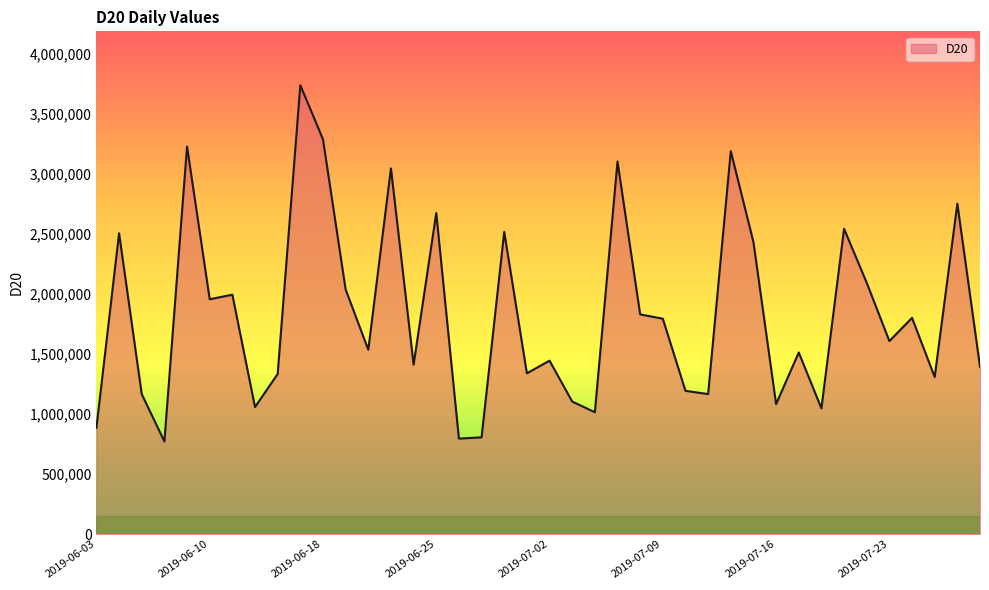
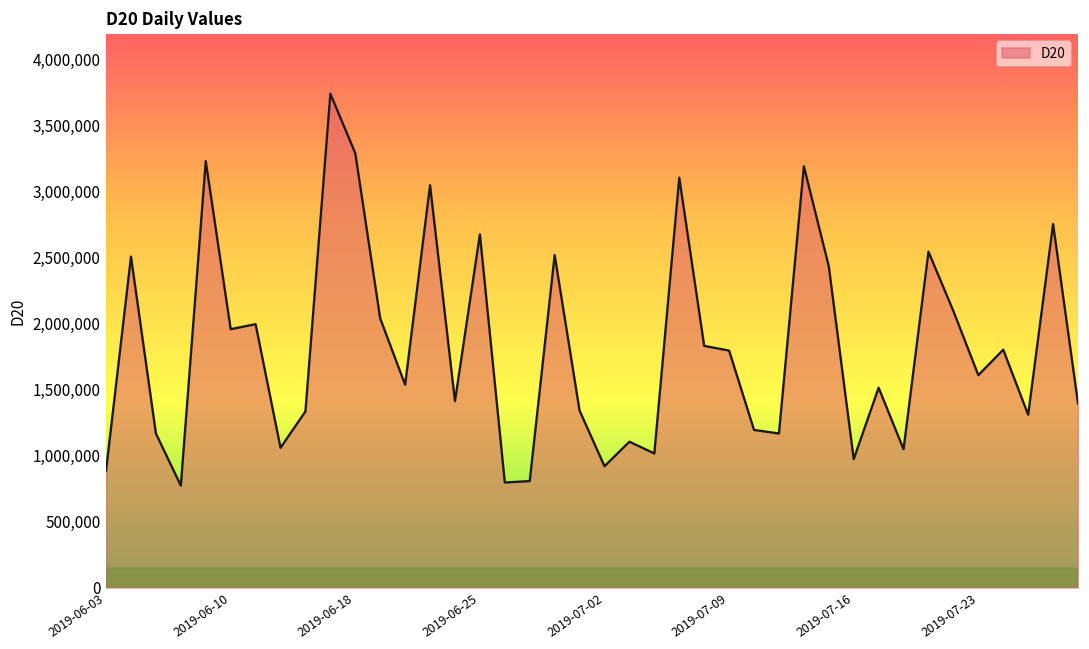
  {
    "2019-06-03": "890,000",
    "2019-06-10": "1,960,000",
    "2019-06-18": "3,290,000",
    "2019-06-25": "2,670,000",
-   "2019-07-02": "1,440,000",
+   "2019-07-02": "920,000",
    "2019-07-09": "1,790,000",
-   "2019-07-16": "1,080,000",
+   "2019-07-16": "970,000",
    "2019-07-23": "1,610,000"
  }
